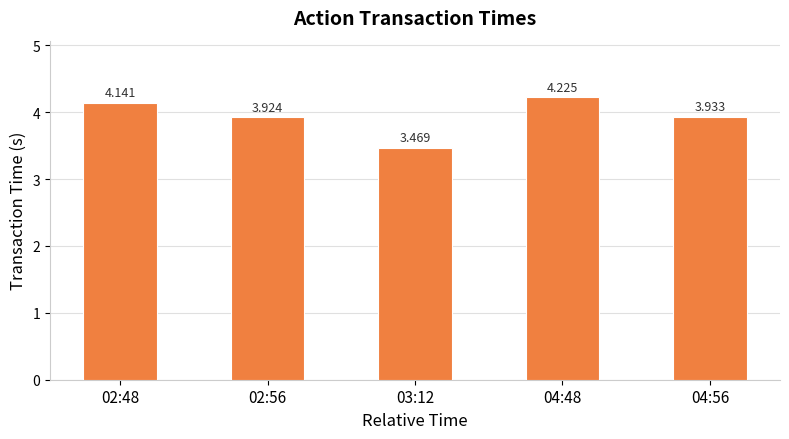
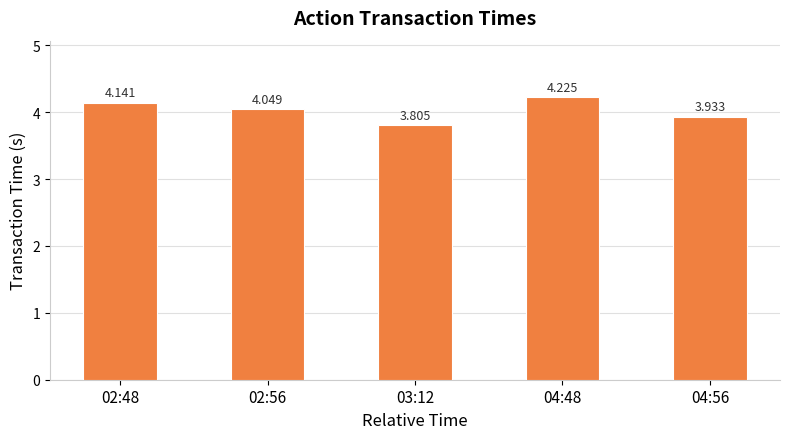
  {
    "02:48": 4.141,
-   "02:56": 3.924,
-   "03:12": 3.469,
+   "02:56": 4.049,
+   "03:12": 3.805,
    "04:48": 4.225,
    "04:56": 3.933
  }
